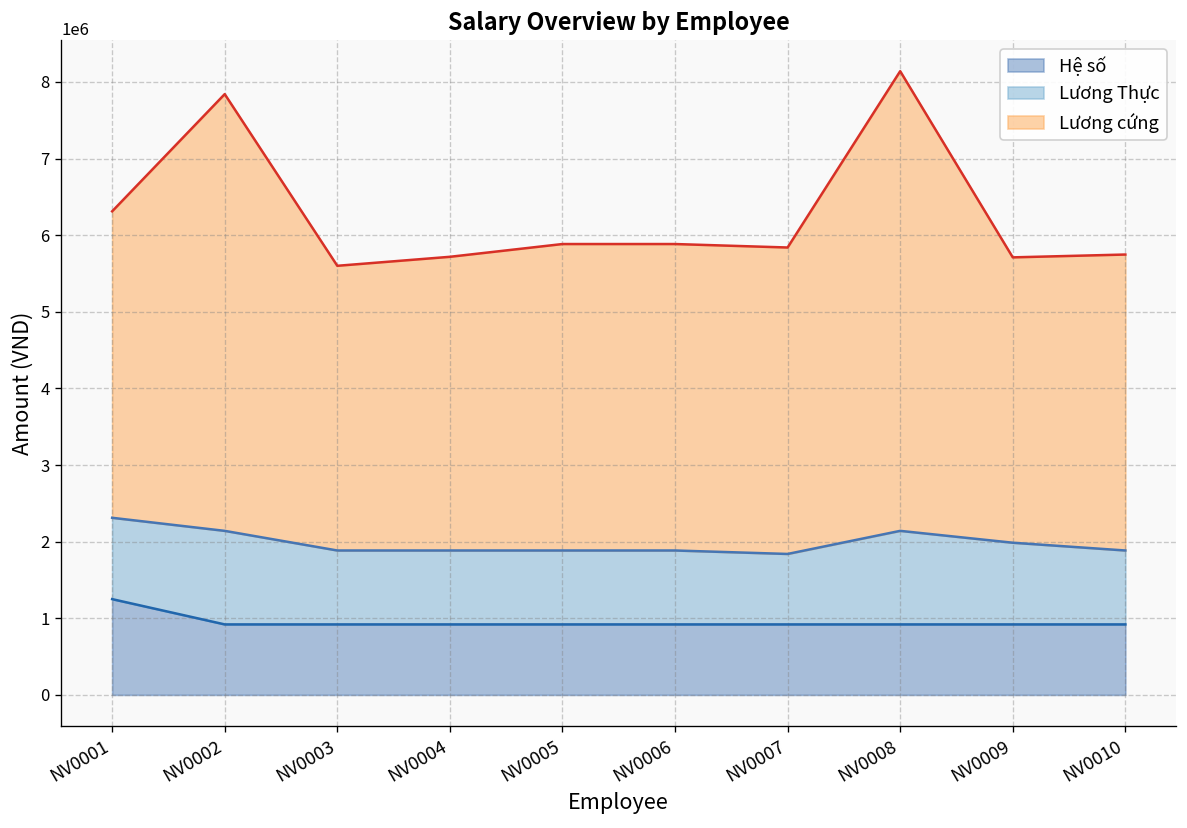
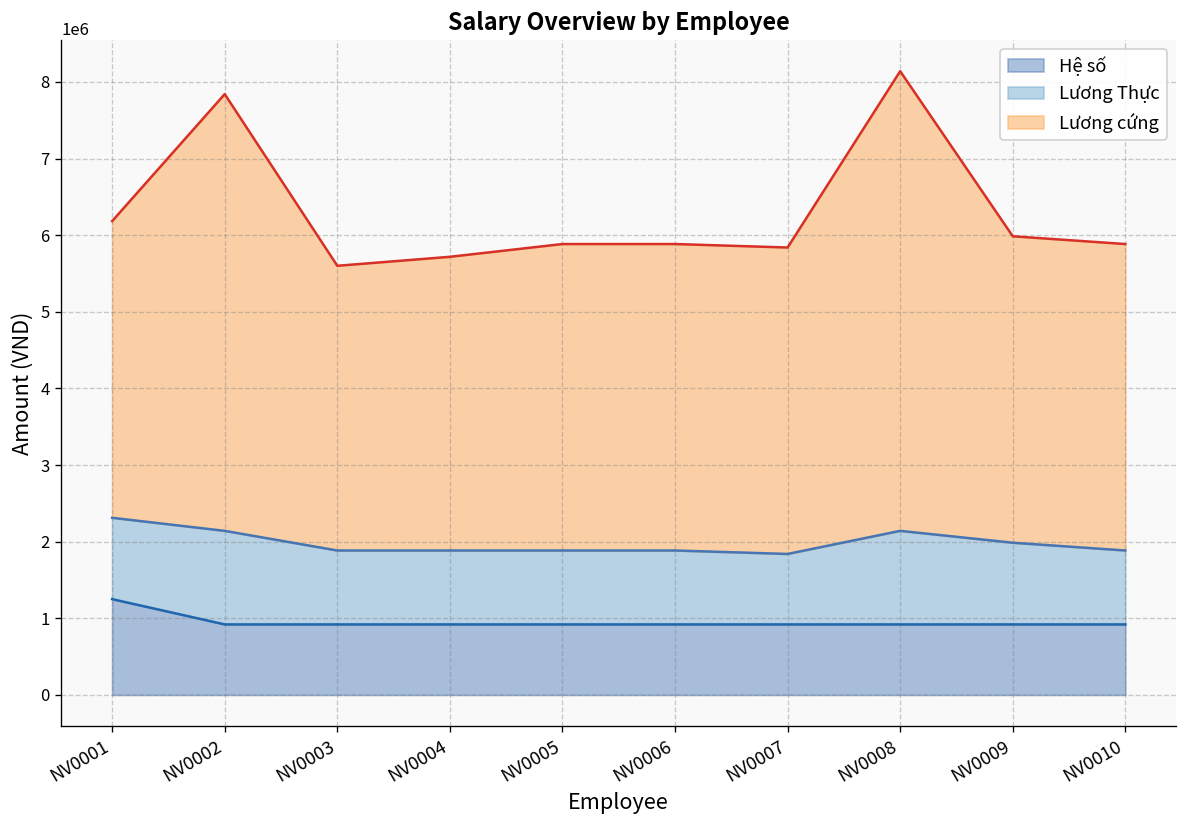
  {
    "Lương cứng": {
-     "NV0001": 4000000,
+     "NV0001": 3900000,
      "NV0002": 5700000,
      "NV0003": 3700000,
      "NV0004": 3800000,
      "NV0005": 4000000,
      "NV0006": 4000000,
      "NV0007": 4000000,
      "NV0008": 6000000,
-     "NV0009": 3700000,
-     "NV0010": 3900000
+     "NV0009": 4000000,
+     "NV0010": 4000000
    }
  }
